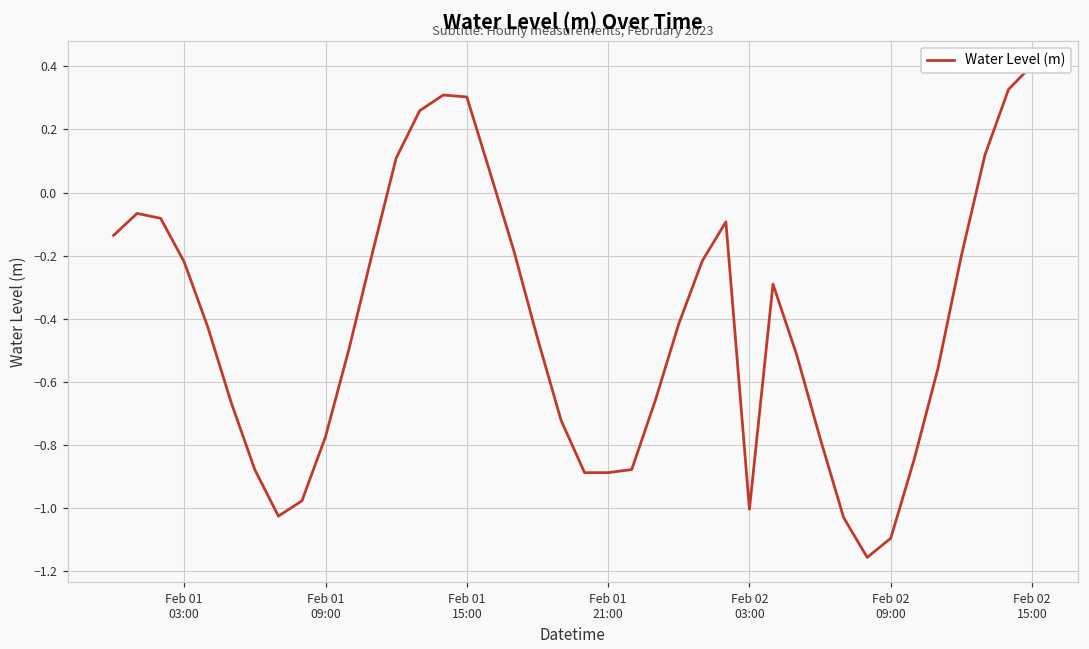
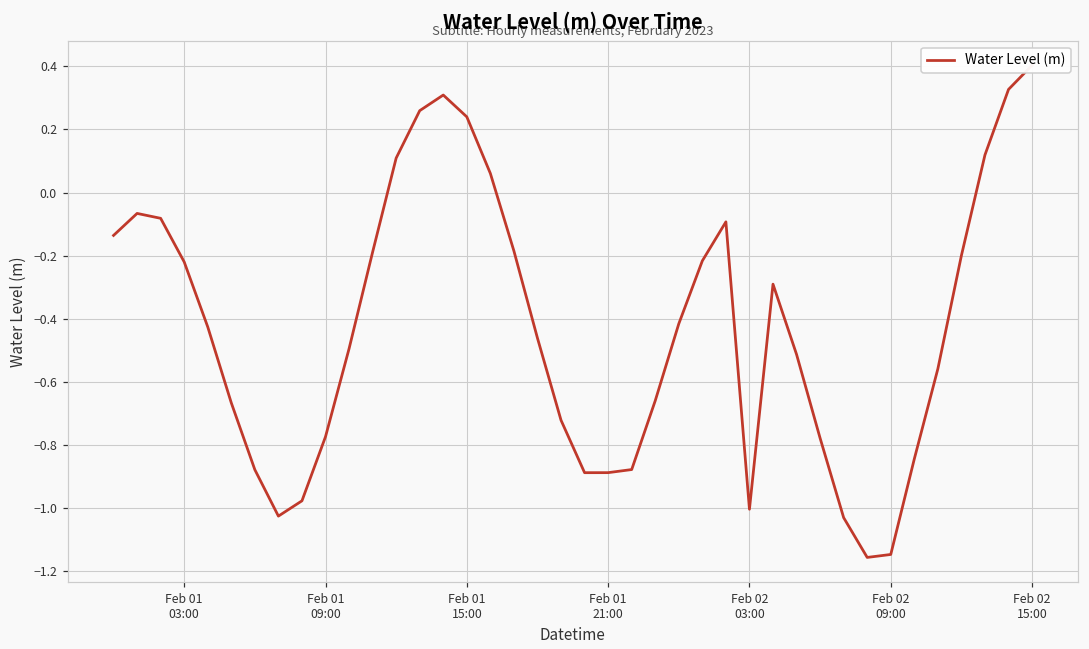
  {
    "Feb 01 03:00": -0.22,
    "Feb 01 09:00": -0.77,
-   "Feb 01 15:00": 0.30,
+   "Feb 01 15:00": 0.24,
    "Feb 01 21:00": -0.89,
    "Feb 02 03:00": -1.00,
-   "Feb 02 09:00": -1.10
+   "Feb 02 09:00": -1.15
  }
